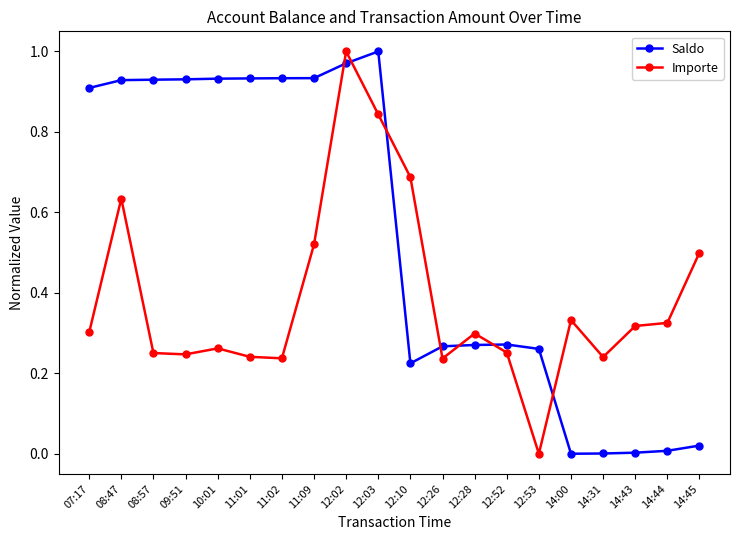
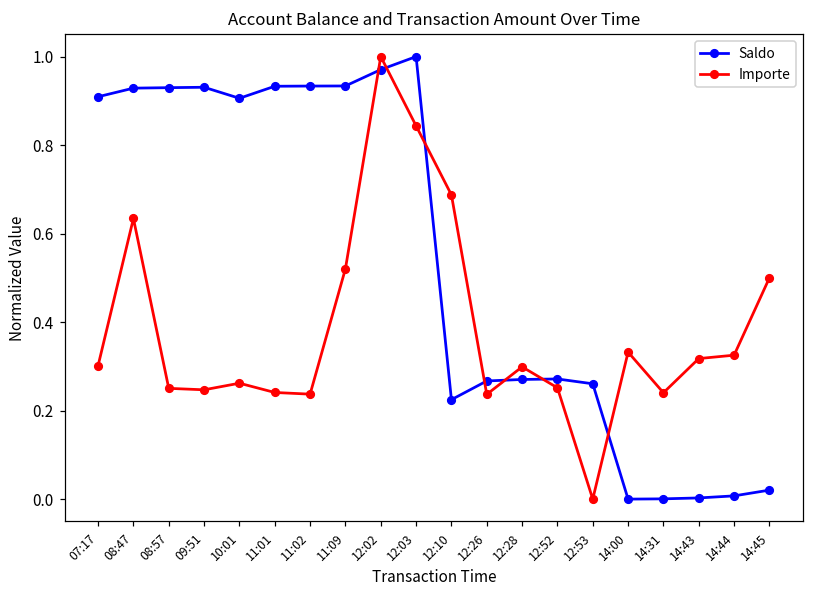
  {
    "Saldo": {
      "07:17": 0.91,
      "08:47": 0.93,
      "08:57": 0.93,
      "09:51": 0.93,
-     "10:01": 0.93,
+     "10:01": 0.91,
      "11:01": 0.93,
      "11:02": 0.93,
      "11:09": 0.93,
      "12:02": 0.97,
      "12:03": 1.00,
      "12:10": 0.22,
      "12:26": 0.27,
      "12:28": 0.27,
      "12:52": 0.27,
      "12:53": 0.26,
      "14:00": 0.00,
      "14:31": 0.00,
      "14:43": 0.00,
      "14:44": 0.01,
      "14:45": 0.02
    },
    "Importe": {
      "07:17": 0.30,
      "08:47": 0.63,
      "08:57": 0.25,
      "09:51": 0.25,
      "10:01": 0.26,
      "11:01": 0.24,
      "11:02": 0.24,
      "11:09": 0.52,
      "12:02": 1.00,
      "12:03": 0.84,
      "12:10": 0.69,
      "12:26": 0.24,
      "12:28": 0.30,
      "12:52": 0.25,
      "12:53": 0.00,
      "14:00": 0.33,
      "14:31": 0.24,
      "14:43": 0.32,
      "14:44": 0.33,
      "14:45": 0.50
    }
  }
